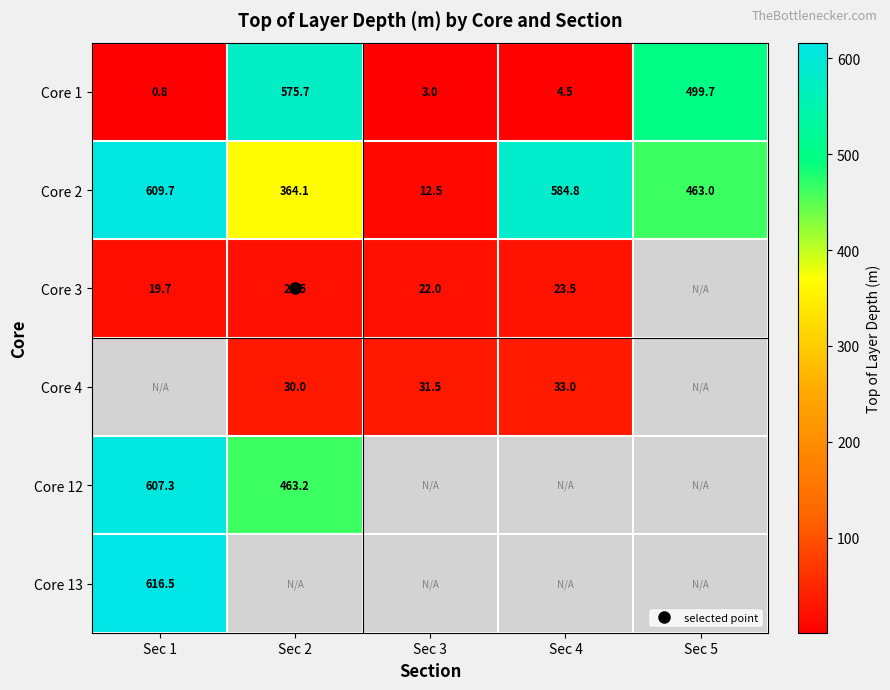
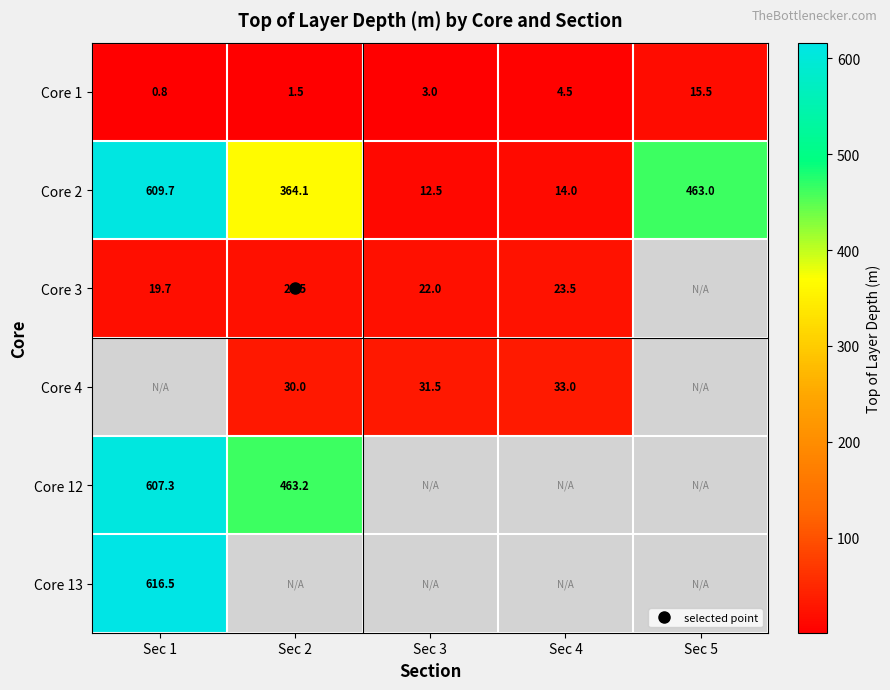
  {
    "Core 1": {
      "Sec 1": 0.8,
-     "Sec 2": 575.7,
+     "Sec 2": 1.5,
      "Sec 3": 3.0,
      "Sec 4": 4.5,
-     "Sec 5": 499.7
+     "Sec 5": 15.5
    },
    "Core 2": {
      "Sec 1": 609.7,
      "Sec 2": 364.1,
      "Sec 3": 12.5,
-     "Sec 4": 584.8,
+     "Sec 4": 14.0,
      "Sec 5": 463.0
    },
    "Core 3": {
      "Sec 1": 19.7,
      "Sec 3": 22.0,
      "Sec 4": 23.5
    },
    "Core 4": {
      "Sec 2": 30.0,
      "Sec 3": 31.5,
      "Sec 4": 33.0
    },
    "Core 12": {
      "Sec 1": 607.3,
      "Sec 2": 463.2
    },
    "Core 13": {
      "Sec 1": 616.5
    }
  }
